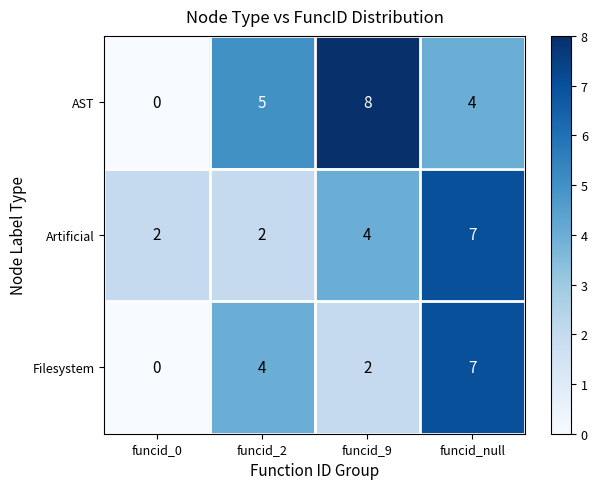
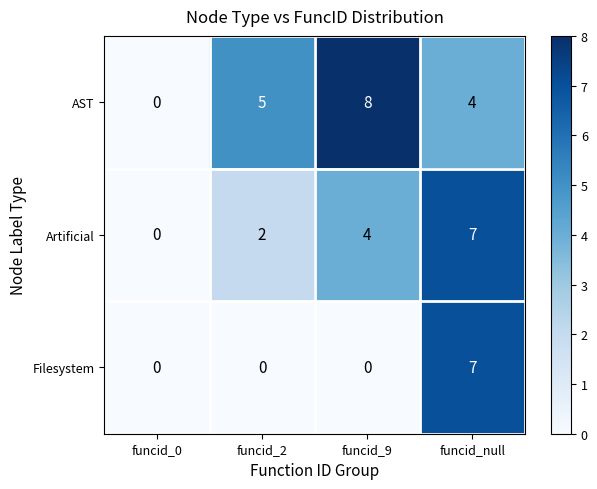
  {
    "AST": {
      "funcid_0": 0,
      "funcid_2": 5,
      "funcid_9": 8,
      "funcid_null": 4
    },
    "Artificial": {
-     "funcid_0": 2,
+     "funcid_0": 0,
      "funcid_2": 2,
      "funcid_9": 4,
      "funcid_null": 7
    },
    "Filesystem": {
      "funcid_0": 0,
-     "funcid_2": 4,
-     "funcid_9": 2,
+     "funcid_2": 0,
+     "funcid_9": 0,
      "funcid_null": 7
    }
  }
